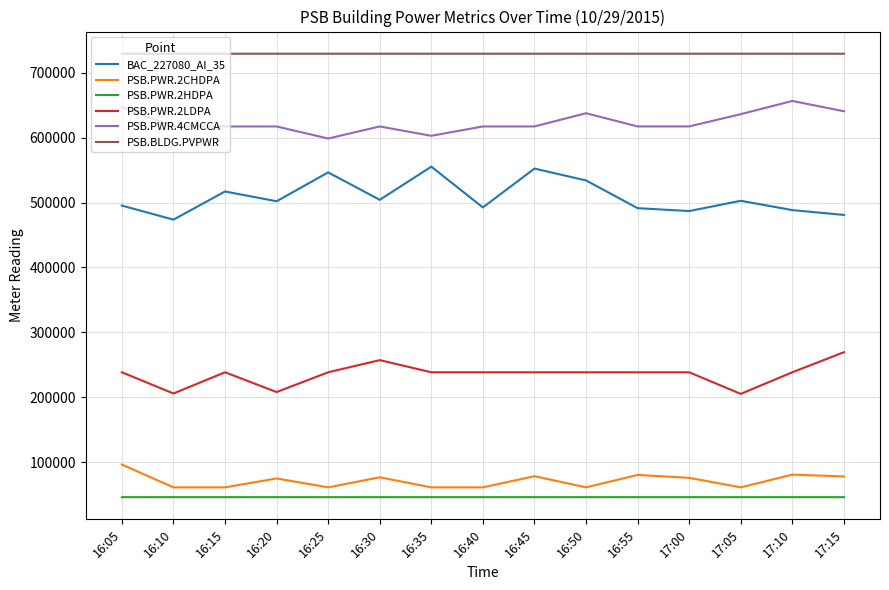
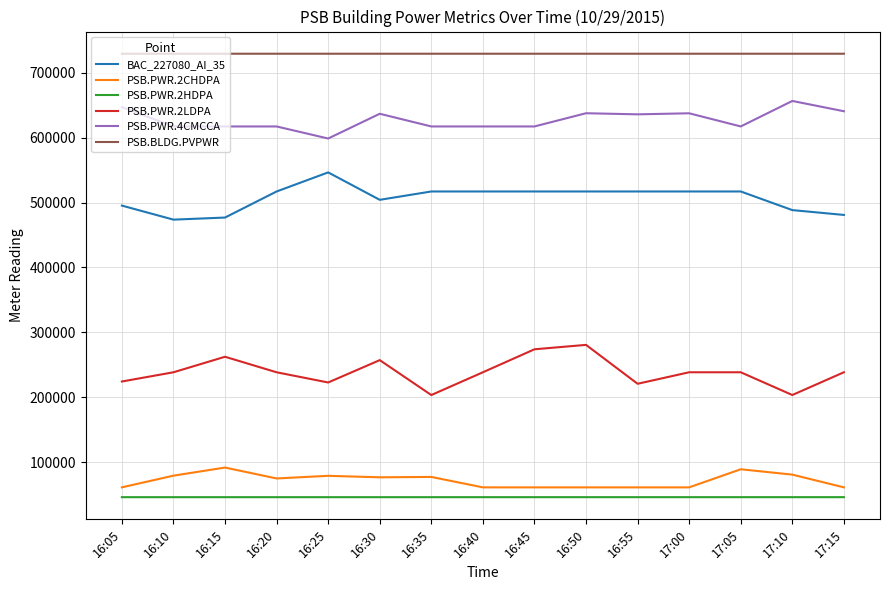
  {
    "BAC_227080_AI_35": {
      "16:05": 500000,
      "16:10": 470000,
-     "16:15": 520000,
-     "16:20": 500000,
+     "16:15": 480000,
+     "16:20": 520000,
      "16:25": 550000,
      "16:30": 500000,
-     "16:35": 560000,
-     "16:40": 490000,
-     "16:45": 550000,
-     "16:50": 530000,
-     "16:55": 490000,
-     "17:00": 490000,
-     "17:05": 500000,
+     "16:35": 520000,
+     "16:40": 520000,
+     "16:45": 520000,
+     "16:50": 520000,
+     "16:55": 520000,
+     "17:00": 520000,
+     "17:05": 520000,
      "17:10": 490000,
      "17:15": 480000
    },
    "PSB.PWR.2CHDPA": {
-     "16:05": 100000,
-     "16:10": 60000,
-     "16:15": 60000,
+     "16:05": 60000,
+     "16:10": 80000,
+     "16:15": 90000,
      "16:20": 80000,
-     "16:25": 60000,
+     "16:25": 80000,
      "16:30": 80000,
-     "16:35": 60000,
+     "16:35": 80000,
      "16:40": 60000,
-     "16:45": 80000,
+     "16:45": 60000,
      "16:50": 60000,
-     "16:55": 80000,
-     "17:00": 80000,
-     "17:05": 60000,
+     "16:55": 60000,
+     "17:00": 60000,
+     "17:05": 90000,
      "17:10": 80000,
-     "17:15": 80000
+     "17:15": 60000
    },
    "PSB.PWR.2HDPA": {
      "16:05": 50000,
      "16:10": 50000,
      "16:15": 50000,
      "16:20": 50000,
      "16:25": 50000,
      "16:30": 50000,
      "16:35": 50000,
      "16:40": 50000,
      "16:45": 50000,
      "16:50": 50000,
      "16:55": 50000,
      "17:00": 50000,
      "17:05": 50000,
      "17:10": 50000,
      "17:15": 50000
    },
    "PSB.PWR.2LDPA": {
-     "16:05": 240000,
-     "16:10": 210000,
-     "16:15": 240000,
-     "16:20": 210000,
-     "16:25": 240000,
+     "16:05": 220000,
+     "16:10": 240000,
+     "16:15": 260000,
+     "16:20": 240000,
+     "16:25": 220000,
      "16:30": 260000,
-     "16:35": 240000,
+     "16:35": 200000,
      "16:40": 240000,
-     "16:45": 240000,
-     "16:50": 240000,
-     "16:55": 240000,
+     "16:45": 270000,
+     "16:50": 280000,
+     "16:55": 220000,
      "17:00": 240000,
-     "17:05": 210000,
-     "17:10": 240000,
-     "17:15": 270000
+     "17:05": 240000,
+     "17:10": 200000,
+     "17:15": 240000
    },
    "PSB.PWR.4CMCCA": {
      "16:20": 620000,
      "16:25": 600000,
-     "16:30": 620000,
-     "16:35": 600000,
+     "16:30": 640000,
+     "16:35": 620000,
      "16:40": 620000,
      "16:45": 620000,
      "16:50": 640000,
-     "16:55": 620000,
-     "17:00": 620000,
-     "17:05": 640000,
+     "16:55": 640000,
+     "17:00": 640000,
+     "17:05": 620000,
      "17:10": 660000,
      "17:15": 640000
    },
    "PSB.BLDG.PVPWR": {
      "16:20": 730000,
      "16:25": 730000,
      "16:30": 730000,
      "16:35": 730000,
      "16:40": 730000,
      "16:45": 730000,
      "16:50": 730000,
      "16:55": 730000,
      "17:00": 730000,
      "17:05": 730000,
      "17:10": 730000,
      "17:15": 730000
    }
  }
